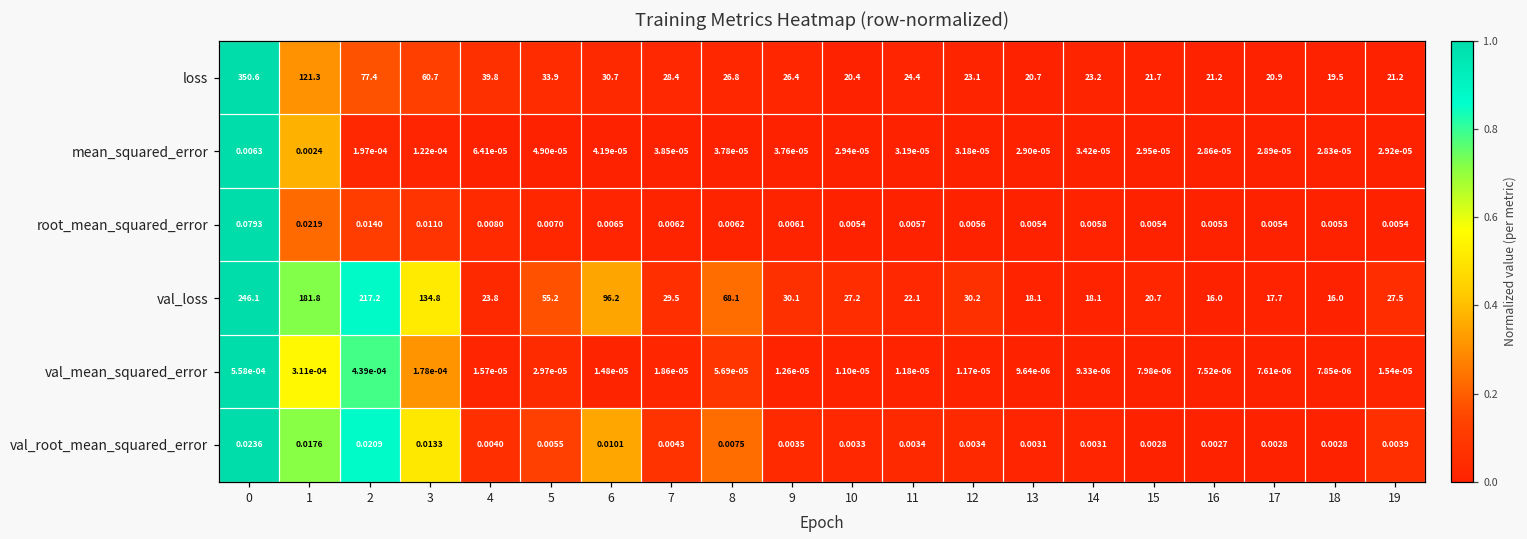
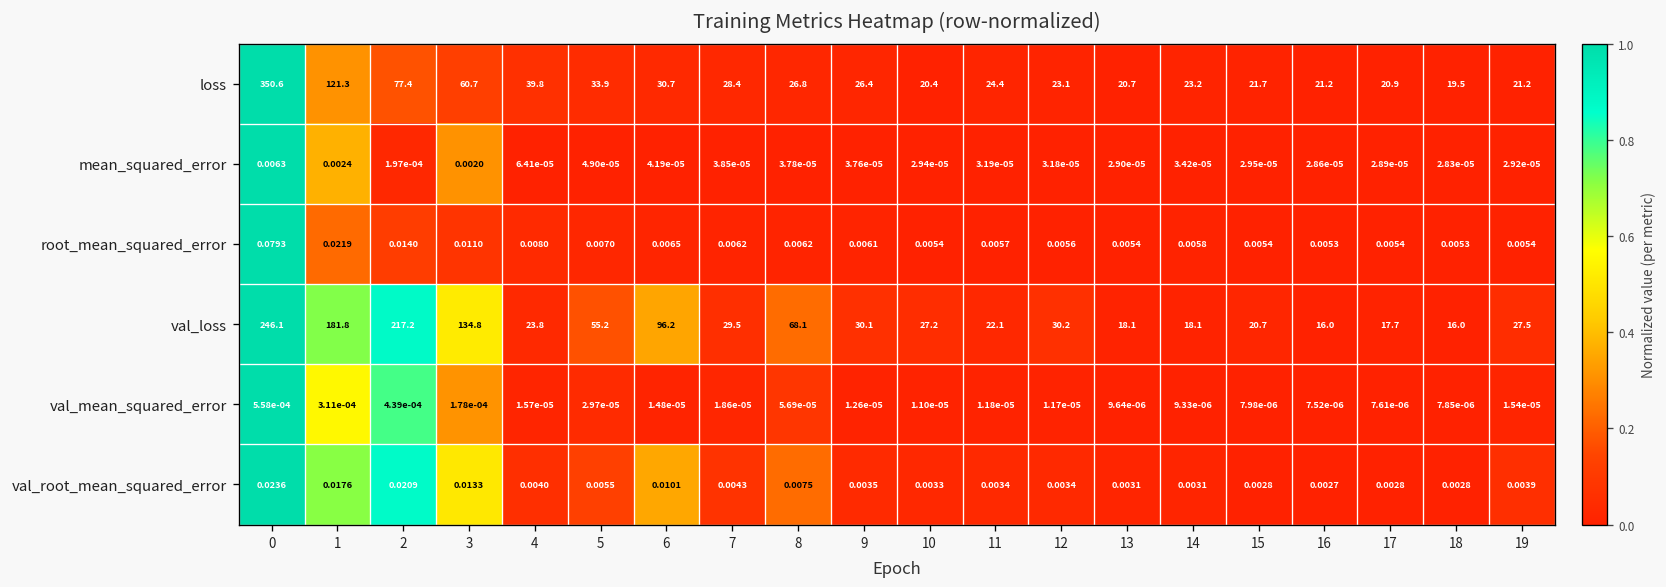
  {
    "loss": {
      "0": "350.6",
      "1": "121.3",
      "2": "77.4",
      "3": "60.7",
      "4": "39.8",
      "5": "33.9",
      "6": "30.7",
      "7": "28.4",
      "8": "26.8",
      "9": "26.4",
      "10": "20.4",
      "11": "24.4",
      "12": "23.1",
      "13": "20.7",
      "14": "23.2",
      "15": "21.7",
      "16": "21.2",
      "17": "20.9",
      "18": "19.5",
      "19": "21.2"
    },
    "mean_squared_error": {
      "0": "0.0063",
      "1": "0.0024",
      "2": "1.97e-04",
-     "3": "1.22e-04",
+     "3": "0.0020",
      "4": "6.41e-05",
      "5": "4.90e-05",
      "6": "4.19e-05",
      "7": "3.85e-05",
      "8": "3.78e-05",
      "9": "3.76e-05",
      "10": "2.94e-05",
      "11": "3.19e-05",
      "12": "3.18e-05",
      "13": "2.90e-05",
      "14": "3.42e-05",
      "15": "2.95e-05",
      "16": "2.86e-05",
      "17": "2.89e-05",
      "18": "2.83e-05",
      "19": "2.92e-05"
    },
    "root_mean_squared_error": {
      "0": "0.0793",
      "1": "0.0219",
      "2": "0.0140",
      "3": "0.0110",
      "4": "0.0080",
      "5": "0.0070",
      "6": "0.0065",
      "7": "0.0062",
      "8": "0.0062",
      "9": "0.0061",
      "10": "0.0054",
      "11": "0.0057",
      "12": "0.0056",
      "13": "0.0054",
      "14": "0.0058",
      "15": "0.0054",
      "16": "0.0053",
      "17": "0.0054",
      "18": "0.0053",
      "19": "0.0054"
    },
    "val_loss": {
      "0": "246.1",
      "1": "181.8",
      "2": "217.2",
      "3": "134.8",
      "4": "23.8",
      "5": "55.2",
      "6": "96.2",
      "7": "29.5",
      "8": "68.1",
      "9": "30.1",
      "10": "27.2",
      "11": "22.1",
      "12": "30.2",
      "13": "18.1",
      "14": "18.1",
      "15": "20.7",
      "16": "16.0",
      "17": "17.7",
      "18": "16.0",
      "19": "27.5"
    },
    "val_mean_squared_error": {
      "0": "5.58e-04",
      "1": "3.11e-04",
      "2": "4.39e-04",
      "3": "1.78e-04",
      "4": "1.57e-05",
      "5": "2.97e-05",
      "6": "1.48e-05",
      "7": "1.86e-05",
      "8": "5.69e-05",
      "9": "1.26e-05",
      "10": "1.10e-05",
      "11": "1.18e-05",
      "12": "1.17e-05",
      "13": "9.64e-06",
      "14": "9.33e-06",
      "15": "7.98e-06",
      "16": "7.52e-06",
      "17": "7.61e-06",
      "18": "7.85e-06",
      "19": "1.54e-05"
    },
    "val_root_mean_squared_error": {
      "0": "0.0236",
      "1": "0.0176",
      "2": "0.0209",
      "3": "0.0133",
      "4": "0.0040",
      "5": "0.0055",
      "6": "0.0101",
      "7": "0.0043",
      "8": "0.0075",
      "9": "0.0035",
      "10": "0.0033",
      "11": "0.0034",
      "12": "0.0034",
      "13": "0.0031",
      "14": "0.0031",
      "15": "0.0028",
      "16": "0.0027",
      "17": "0.0028",
      "18": "0.0028",
      "19": "0.0039"
    }
  }
